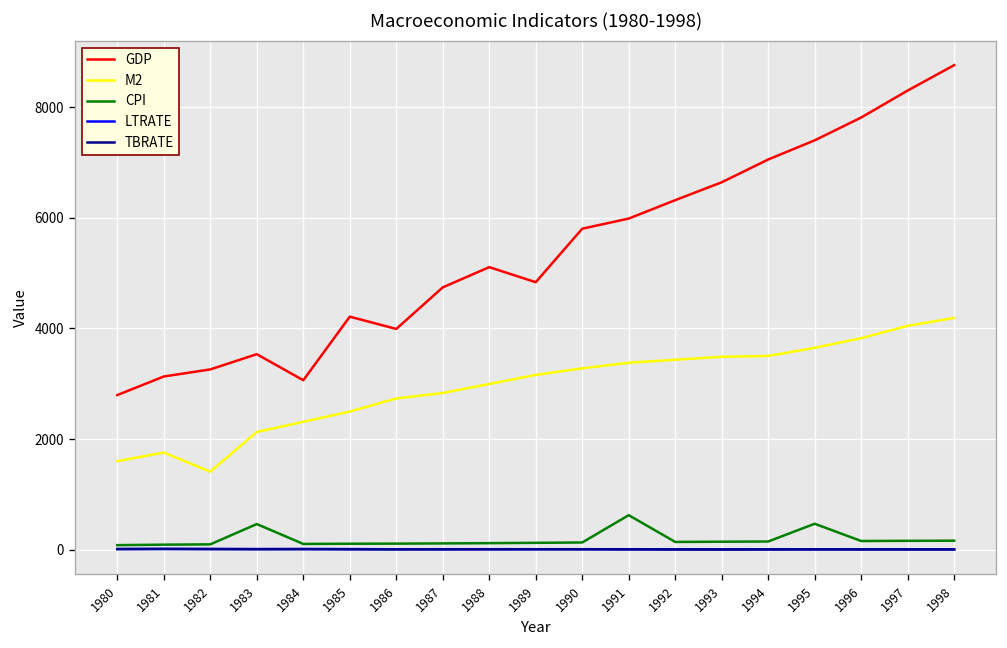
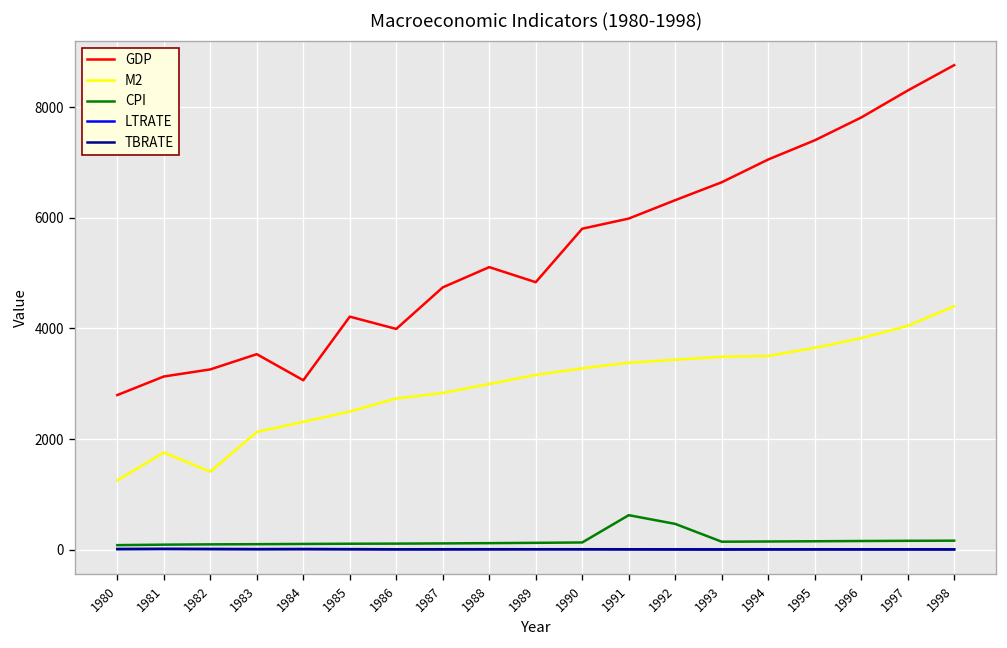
  {
    "GDP": {
      "1980": 2800,
      "1981": 3100,
      "1982": 3300,
      "1983": 3500,
      "1984": 3100,
      "1985": 4200,
      "1986": 4000,
      "1987": 4700,
      "1988": 5100,
      "1989": 4800,
      "1990": 5800,
      "1991": 6000,
      "1992": 6300,
      "1993": 6600,
      "1994": 7100,
      "1995": 7400,
      "1996": 7800,
      "1997": 8300,
      "1998": 8800
    },
    "M2": {
-     "1980": 1600,
+     "1980": 1300,
      "1981": 1800,
      "1982": 1400,
      "1983": 2100,
      "1984": 2300,
      "1985": 2500,
      "1986": 2700,
      "1987": 2800,
      "1988": 3000,
      "1989": 3200,
      "1990": 3300,
      "1991": 3400,
      "1992": 3400,
      "1993": 3500,
      "1994": 3500,
      "1995": 3600,
      "1996": 3800,
      "1997": 4000,
-     "1998": 4200
+     "1998": 4400
    },
    "CPI": {
      "1980": 100,
      "1981": 100,
      "1982": 100,
-     "1983": 500,
+     "1983": 100,
      "1984": 100,
      "1985": 100,
      "1986": 100,
      "1987": 100,
      "1988": 100,
      "1989": 100,
      "1990": 100,
      "1991": 600,
-     "1992": 100,
+     "1992": 500,
      "1993": 100,
      "1994": 100,
-     "1995": 500,
+     "1995": 200,
      "1996": 200,
      "1997": 200,
      "1998": 200
    }
  }
